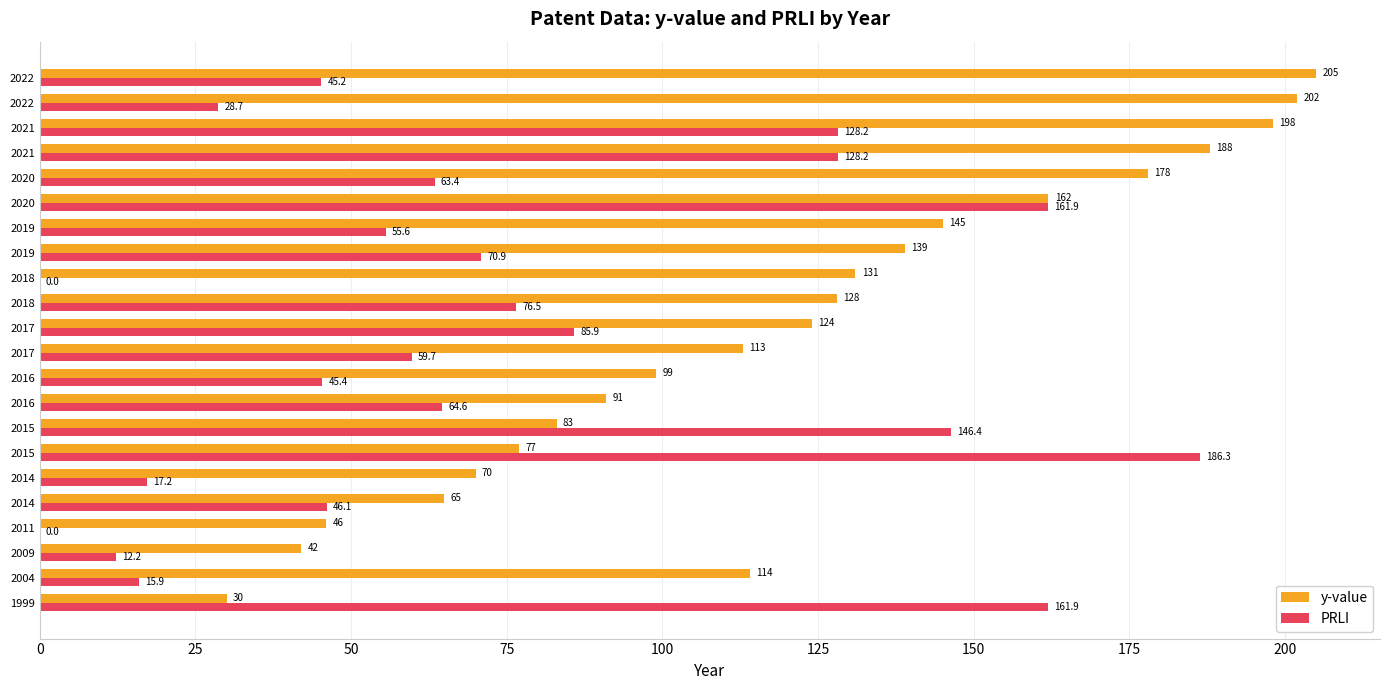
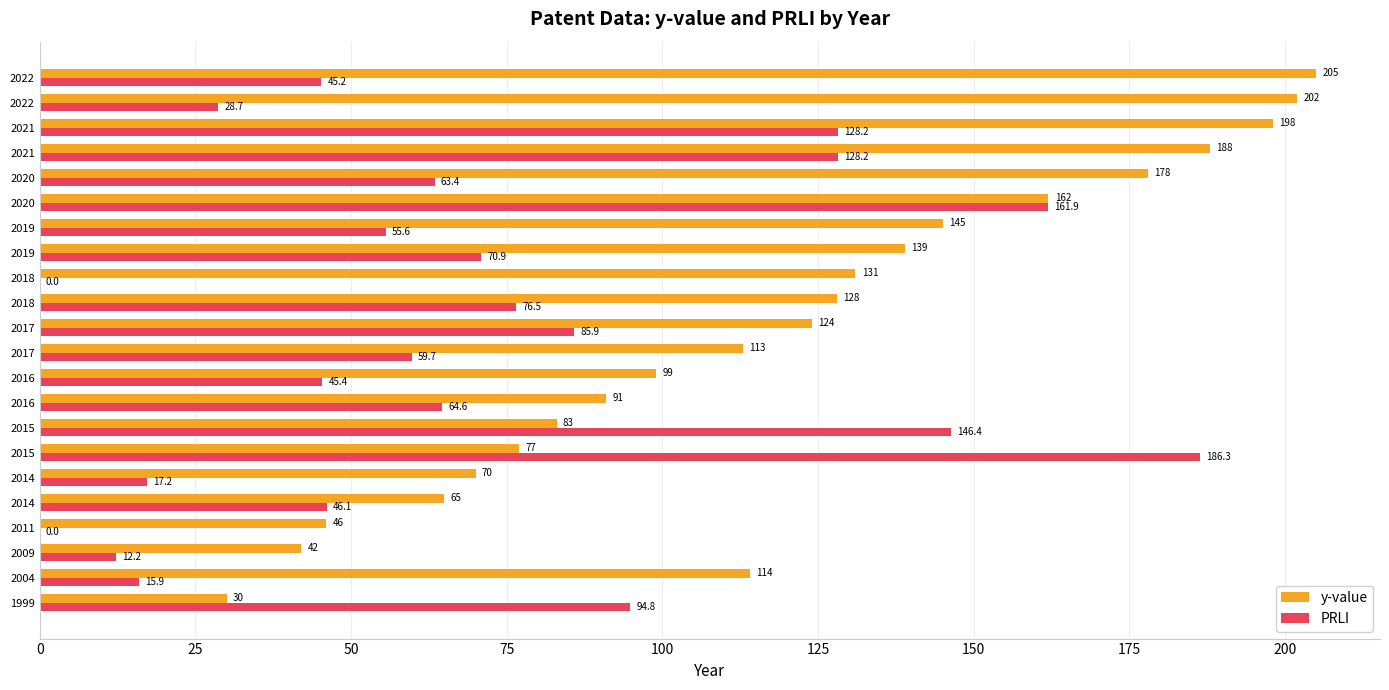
  {
    "y-value": {
      "2011": 46,
      "2009": 42,
      "2004": 114,
      "1999": 30
    },
    "PRLI": {
      "2011": 0.0,
      "2009": 12.2,
      "2004": 15.9,
-     "1999": 161.9
+     "1999": 94.8
    }
  }
